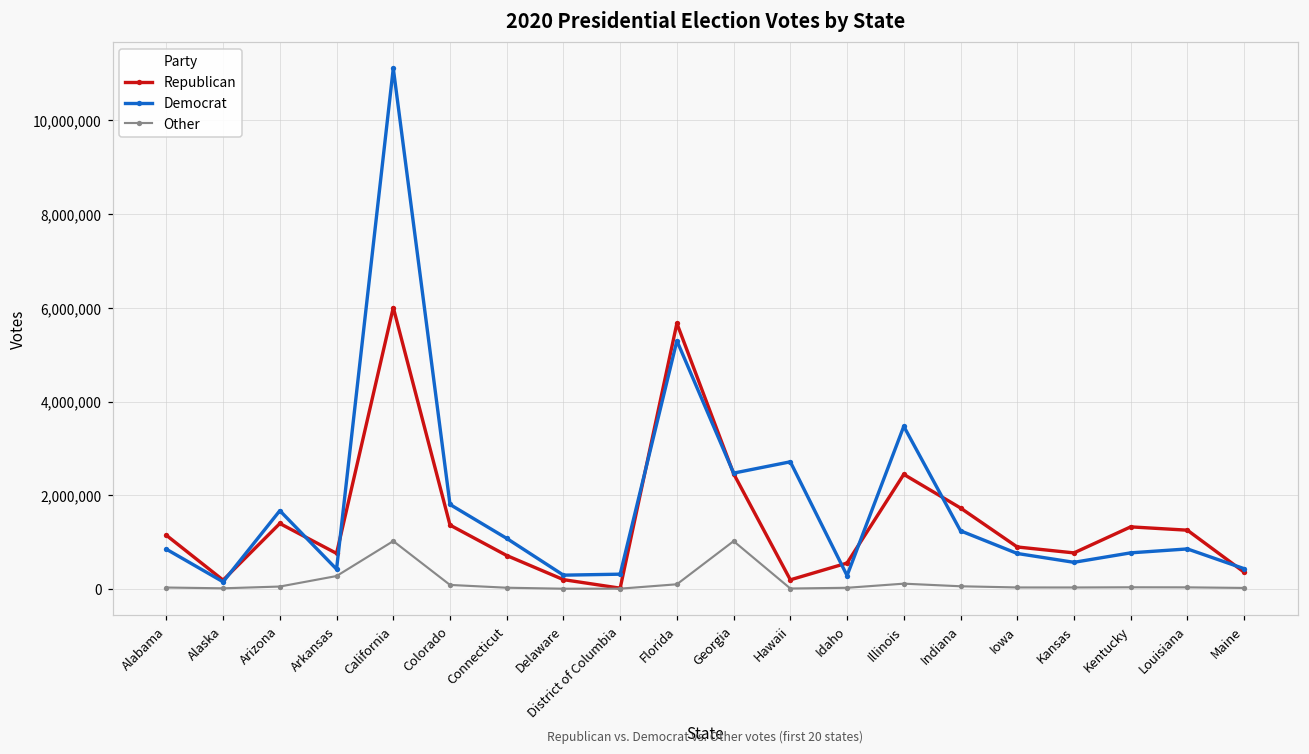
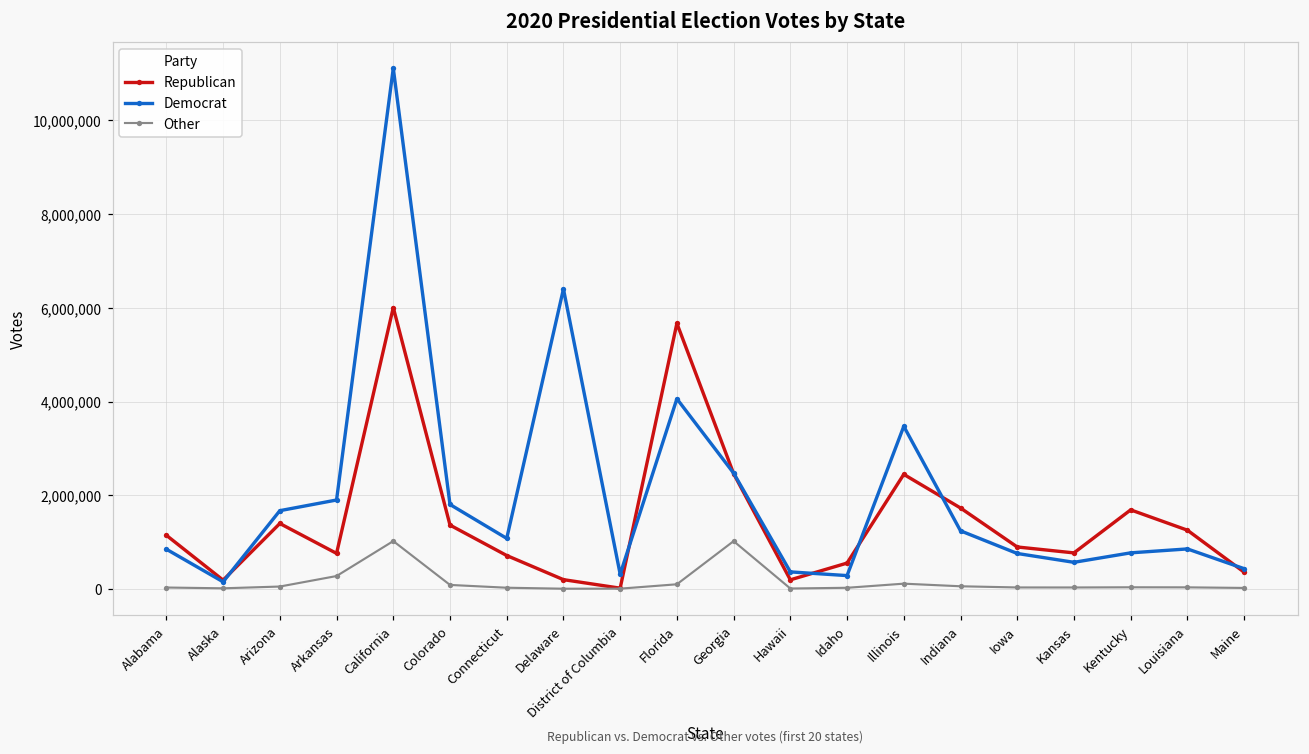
  {
    "Republican": {
      "Alabama": "1,100,000",
      "Arizona": "1,400,000",
      "Arkansas": "800,000",
      "California": "6,000,000",
      "Colorado": "1,400,000",
      "Connecticut": "700,000",
      "Delaware": "200,000",
      "Florida": "5,700,000",
      "Hawaii": "200,000",
      "Idaho": "600,000",
      "Illinois": "2,400,000",
      "Indiana": "1,700,000",
      "Iowa": "900,000",
      "Kansas": "800,000",
-     "Kentucky": "1,300,000",
+     "Kentucky": "1,700,000",
      "Louisiana": "1,300,000",
      "Maine": "400,000"
    },
    "Democrat": {
      "Alabama": "800,000",
      "Arizona": "1,700,000",
-     "Arkansas": "400,000",
+     "Arkansas": "1,900,000",
      "California": "11,100,000",
      "Colorado": "1,800,000",
      "Connecticut": "1,100,000",
-     "Delaware": "300,000",
+     "Delaware": "6,400,000",
      "District of Columbia": "300,000",
-     "Florida": "5,300,000",
-     "Hawaii": "2,700,000",
+     "Florida": "4,100,000",
+     "Hawaii": "400,000",
      "Idaho": "300,000",
      "Illinois": "3,500,000",
      "Indiana": "1,200,000",
      "Iowa": "800,000",
      "Kansas": "600,000",
      "Kentucky": "800,000",
      "Louisiana": "900,000",
      "Maine": "400,000"
    },
    "Other": {
      "Alabama": "0",
      "Alaska": "0",
      "Arizona": "100,000",
      "Arkansas": "300,000",
      "California": "1,000,000",
      "Colorado": "100,000",
      "Connecticut": "0",
      "Delaware": "0",
      "Florida": "100,000",
      "Georgia": "1,000,000",
      "Hawaii": "0",
      "Idaho": "0",
      "Illinois": "100,000",
      "Indiana": "100,000",
      "Iowa": "0",
      "Kansas": "0",
      "Kentucky": "0",
      "Louisiana": "0",
      "Maine": "0"
    }
  }
